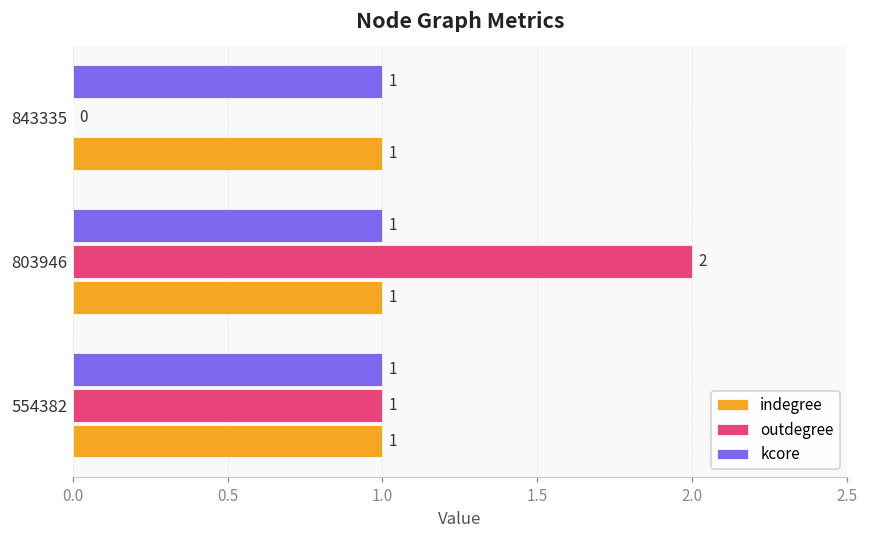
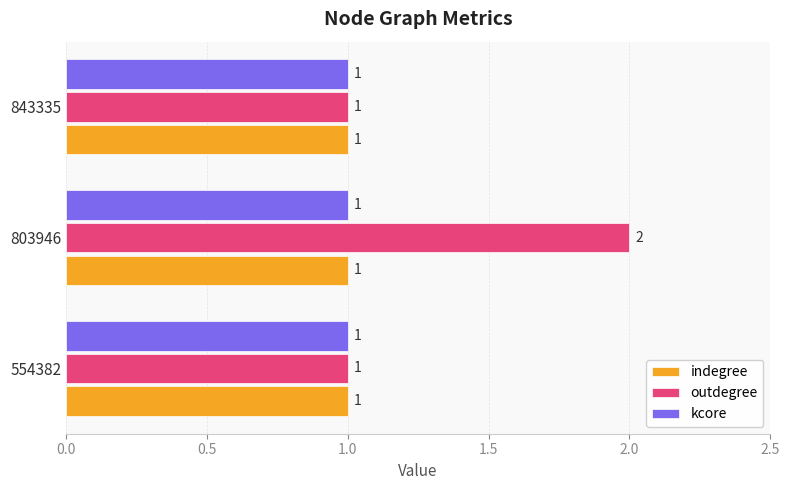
  {
    "indegree": {
      "843335": 1,
      "803946": 1,
      "554382": 1
    },
    "outdegree": {
-     "843335": 0,
+     "843335": 1,
      "803946": 2,
      "554382": 1
    },
    "kcore": {
      "843335": 1,
      "803946": 1,
      "554382": 1
    }
  }
